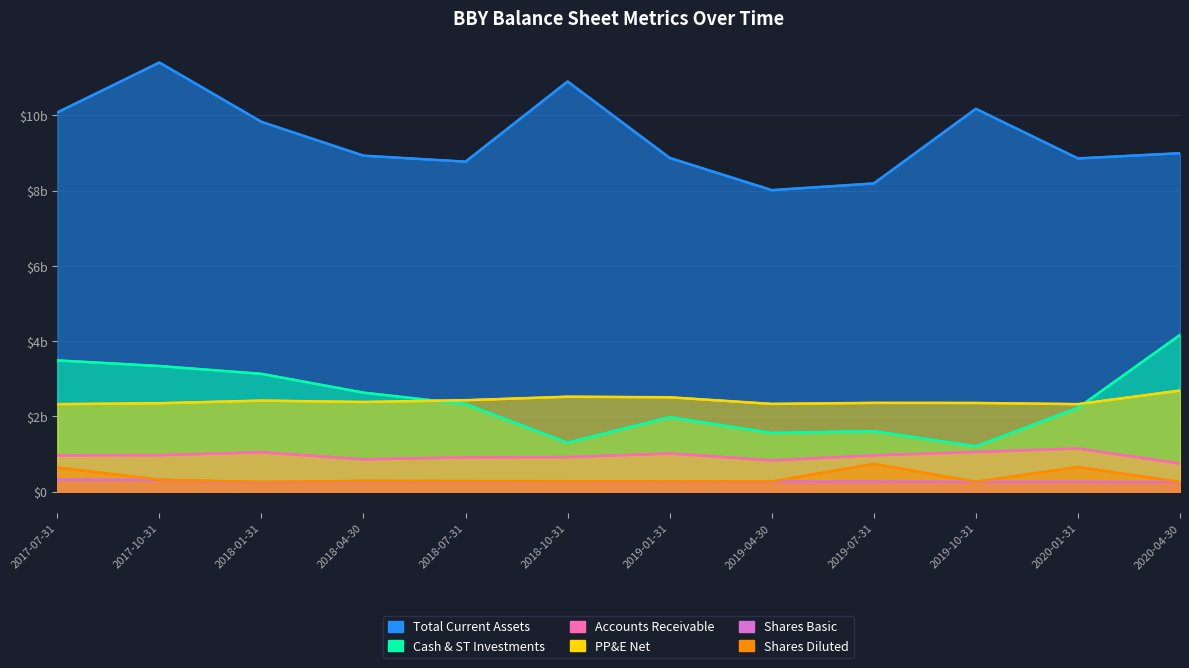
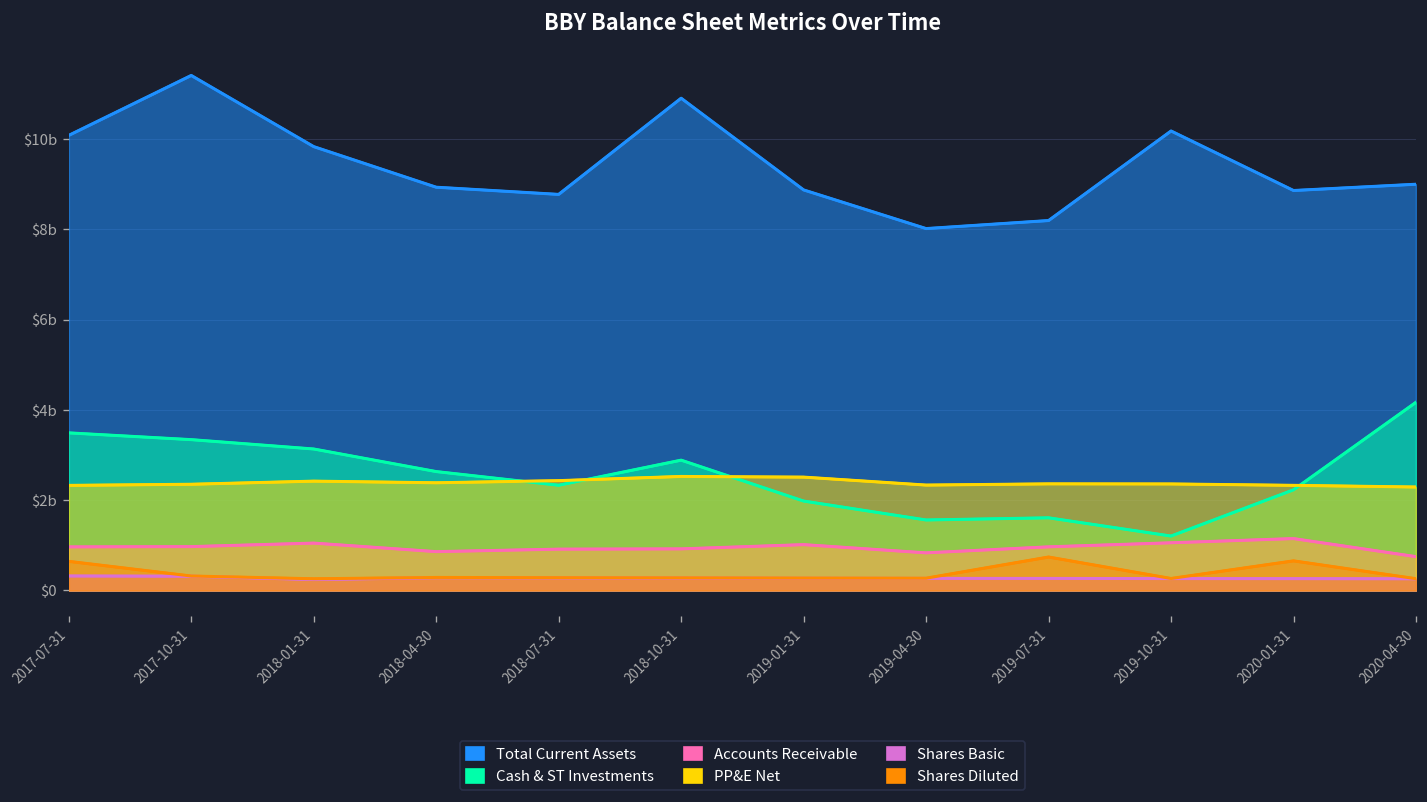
  {
    "Total Current Assets": {
      "2017-07-31": "$10.1b",
      "2017-10-31": "$11.4b",
      "2018-01-31": "$9.8b",
      "2018-04-30": "$8.9b",
      "2018-07-31": "$8.8b",
      "2018-10-31": "$10.9b",
      "2019-01-31": "$8.9b",
      "2019-04-30": "$8.0b",
      "2019-07-31": "$8.2b",
      "2019-10-31": "$10.2b",
      "2020-01-31": "$8.9b",
      "2020-04-30": "$9.0b"
    },
    "Cash & ST Investments": {
      "2017-07-31": "$3.5b",
      "2017-10-31": "$3.3b",
      "2018-01-31": "$3.1b",
      "2018-04-30": "$2.6b",
      "2018-07-31": "$2.3b",
-     "2018-10-31": "$1.3b",
+     "2018-10-31": "$2.9b",
      "2019-01-31": "$2.0b",
      "2019-04-30": "$1.6b",
      "2019-07-31": "$1.6b",
      "2019-10-31": "$1.2b",
      "2020-01-31": "$2.2b",
      "2020-04-30": "$4.2b"
    },
    "PP&E Net": {
      "2017-07-31": "$2.3b",
      "2017-10-31": "$2.4b",
      "2018-01-31": "$2.4b",
      "2018-04-30": "$2.4b",
      "2018-07-31": "$2.4b",
      "2018-10-31": "$2.5b",
      "2019-01-31": "$2.5b",
      "2019-04-30": "$2.3b",
      "2019-07-31": "$2.4b",
      "2019-10-31": "$2.4b",
      "2020-01-31": "$2.3b",
-     "2020-04-30": "$2.7b"
+     "2020-04-30": "$2.3b"
    },
    "Shares Diluted": {
      "2017-07-31": "$0.6b",
      "2019-07-31": "$0.7b",
      "2020-01-31": "$0.7b"
    }
  }
